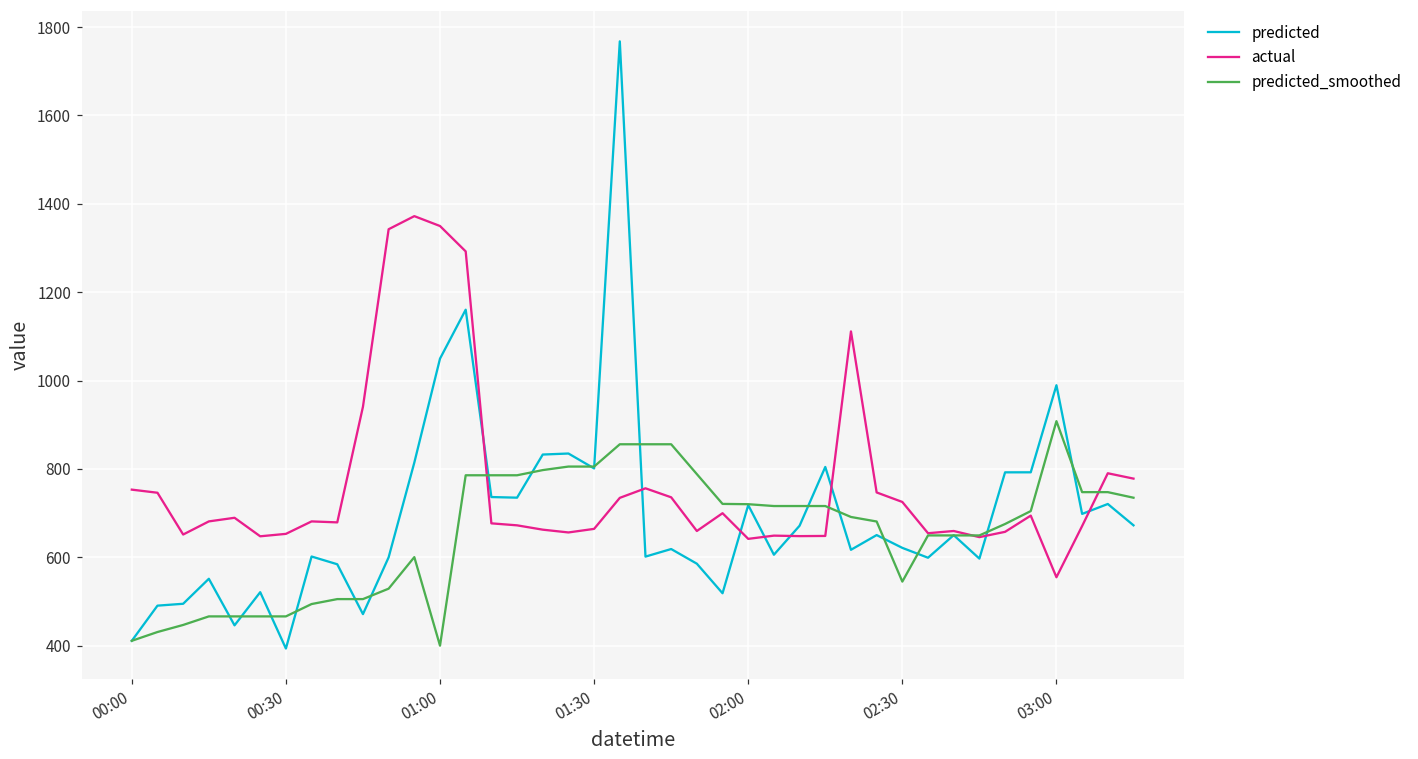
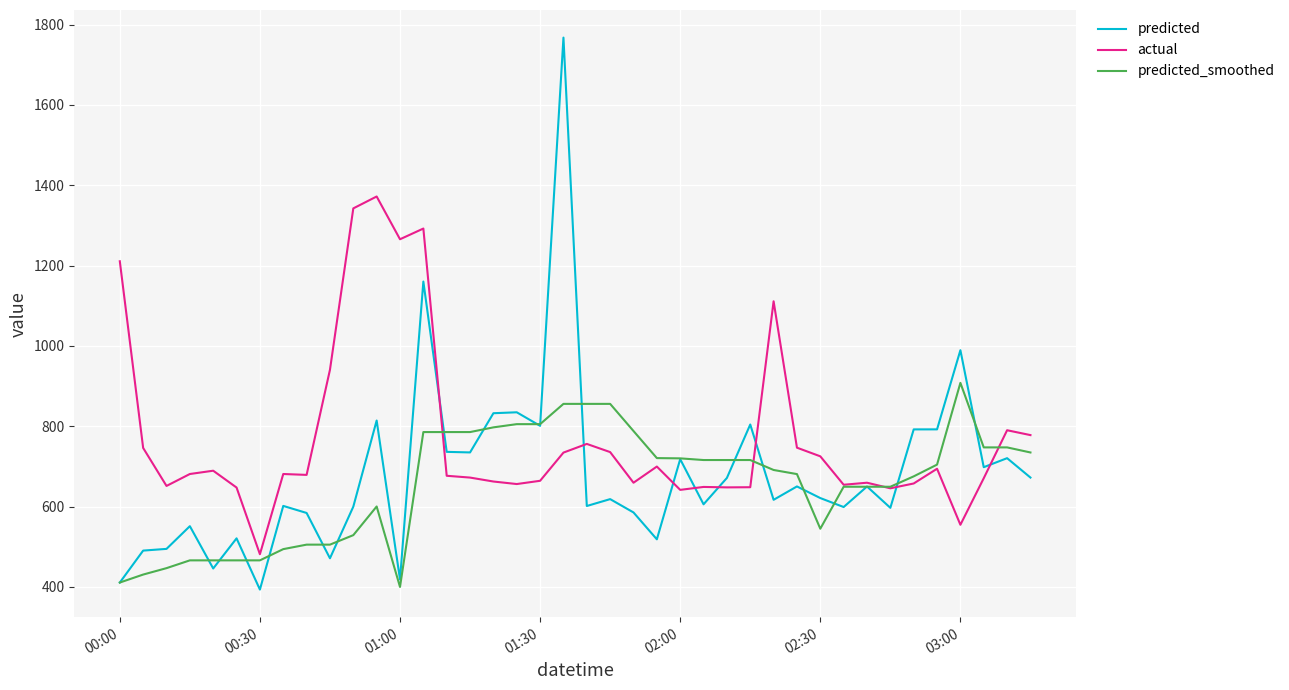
  {
    "predicted": {
      "00:30": 390,
-     "01:00": 1050,
+     "01:00": 420,
      "02:30": 620,
      "03:00": 990
    },
    "actual": {
-     "00:00": 750,
-     "00:30": 650,
-     "01:00": 1350,
+     "00:00": 1210,
+     "00:30": 480,
+     "01:00": 1270,
      "01:30": 660,
      "02:00": 640,
      "02:30": 730,
      "03:00": 550
    },
    "predicted_smoothed": {
      "00:30": 470,
      "01:00": 400,
      "02:30": 540,
      "03:00": 910
    }
  }
